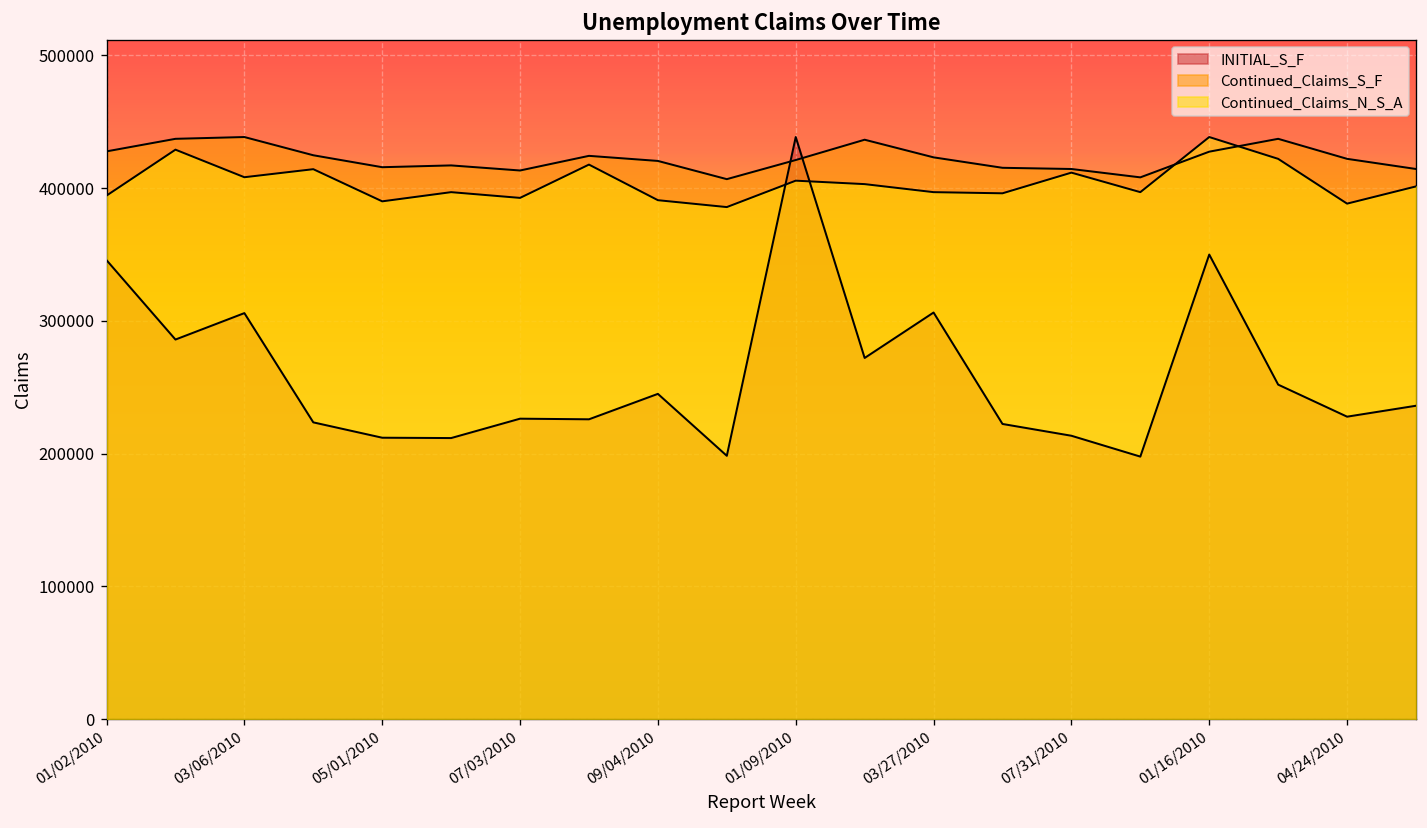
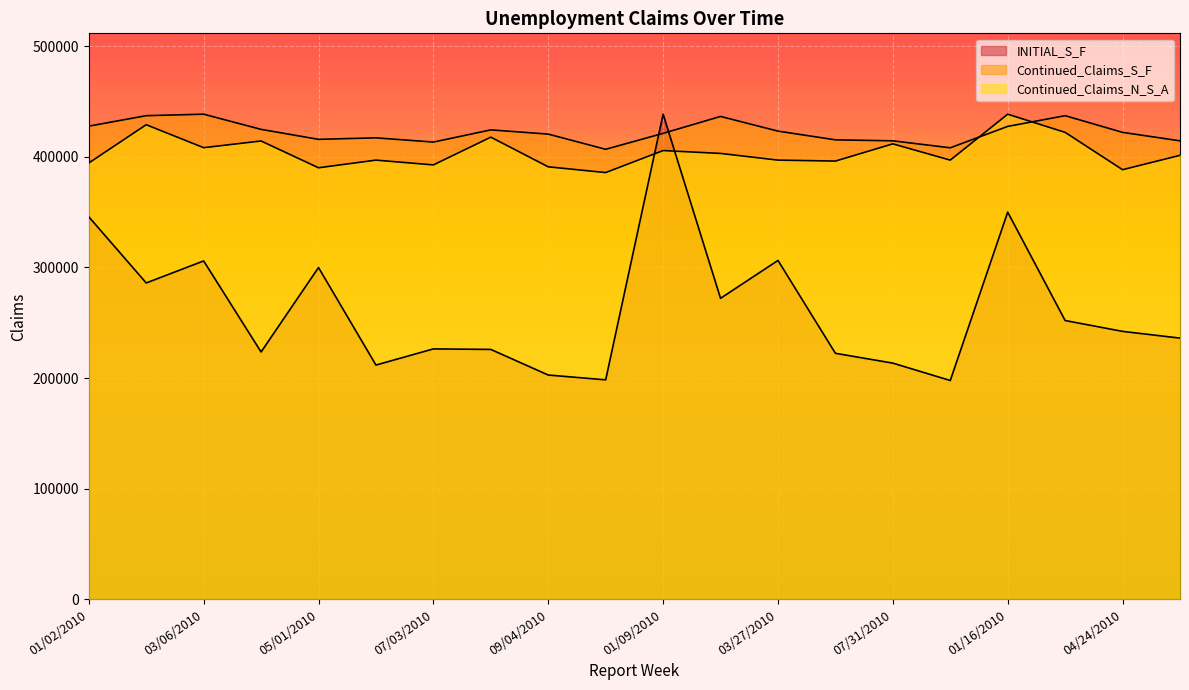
  {
    "INITIAL_S_F": {
      "01/02/2010": 346000,
      "03/06/2010": 306000,
-     "05/01/2010": 212000,
+     "05/01/2010": 300000,
      "07/03/2010": 226000,
-     "09/04/2010": 245000,
+     "09/04/2010": 203000,
      "01/09/2010": 439000,
      "03/27/2010": 306000,
      "07/31/2010": 214000,
      "01/16/2010": 350000,
-     "04/24/2010": 228000
+     "04/24/2010": 242000
    }
  }
